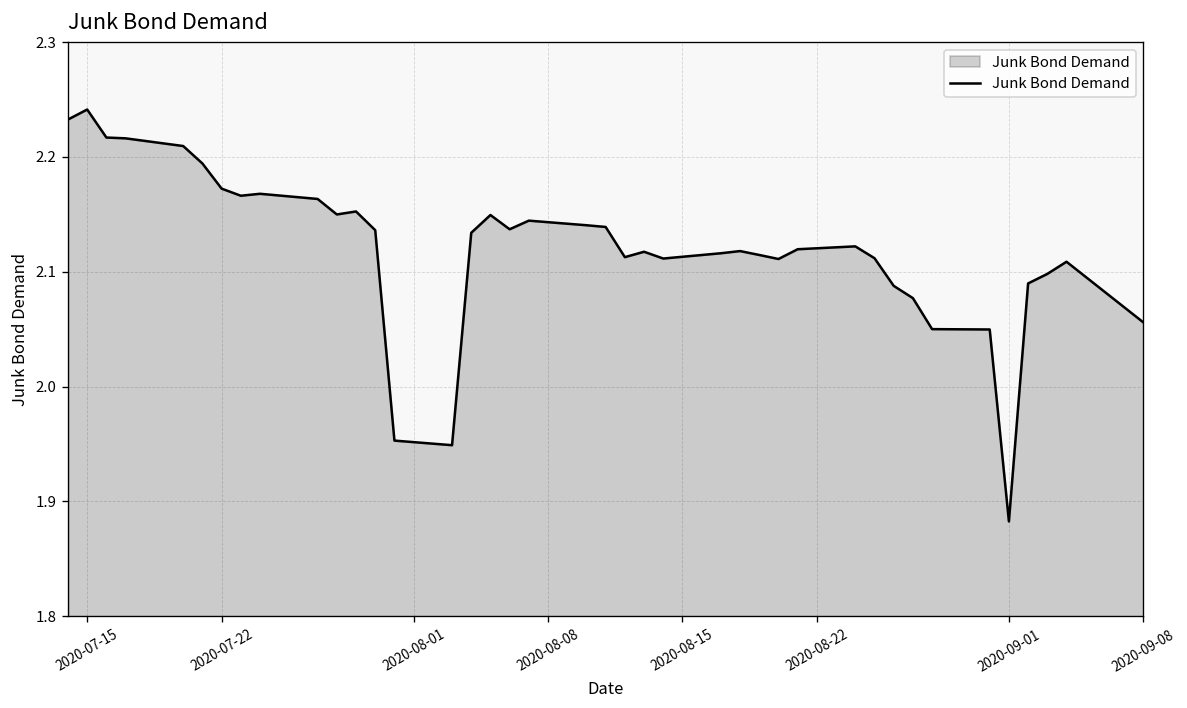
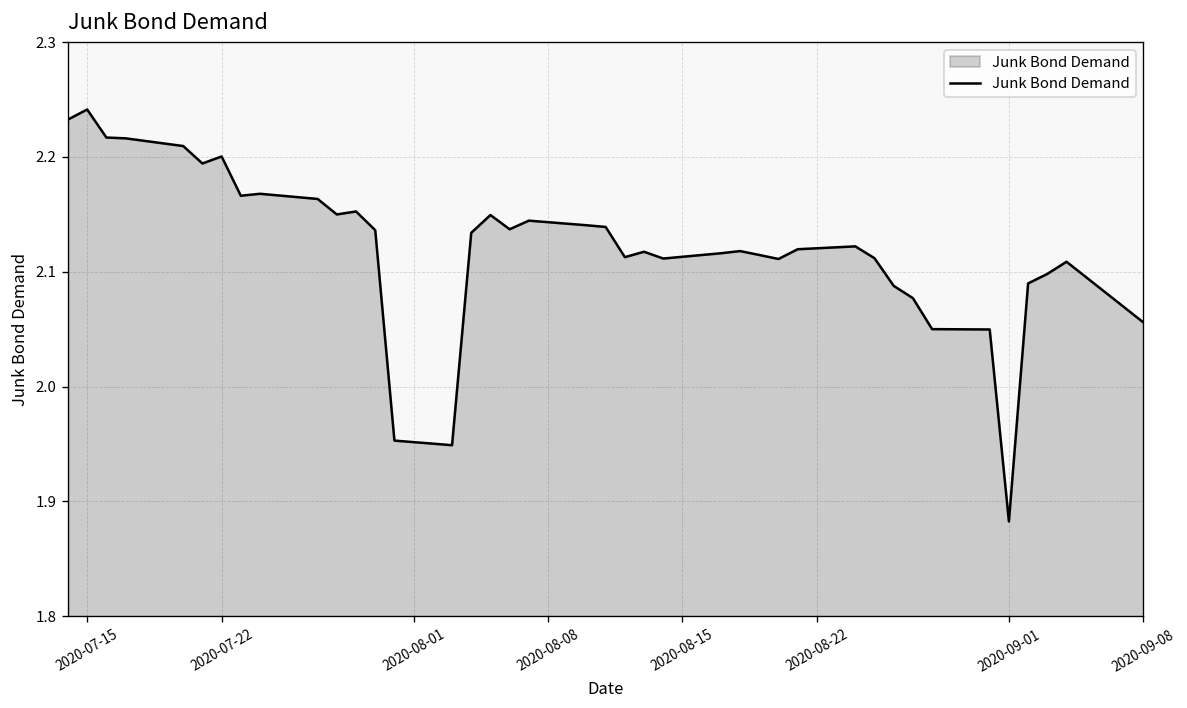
  {
    "2020-07-15": 2.24,
-   "2020-07-22": 2.17,
+   "2020-07-22": 2.20,
    "2020-09-01": 1.88,
    "2020-09-08": 2.06
  }
